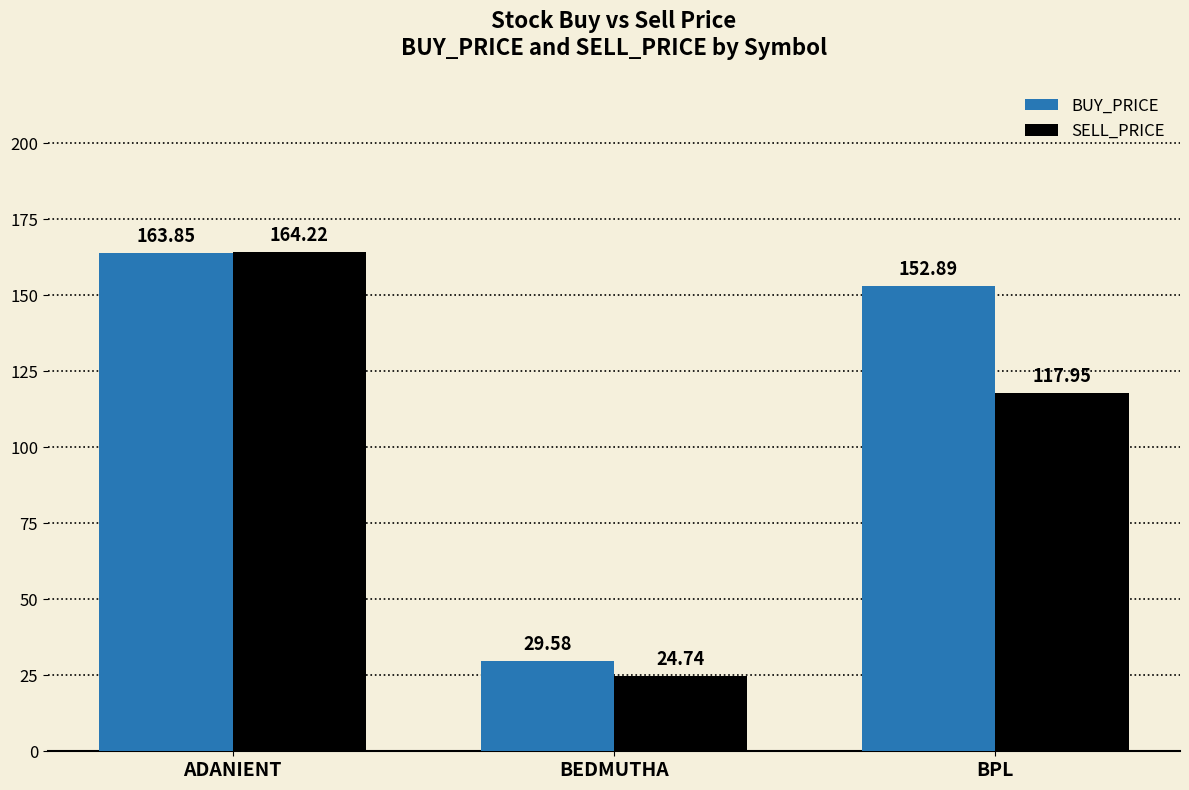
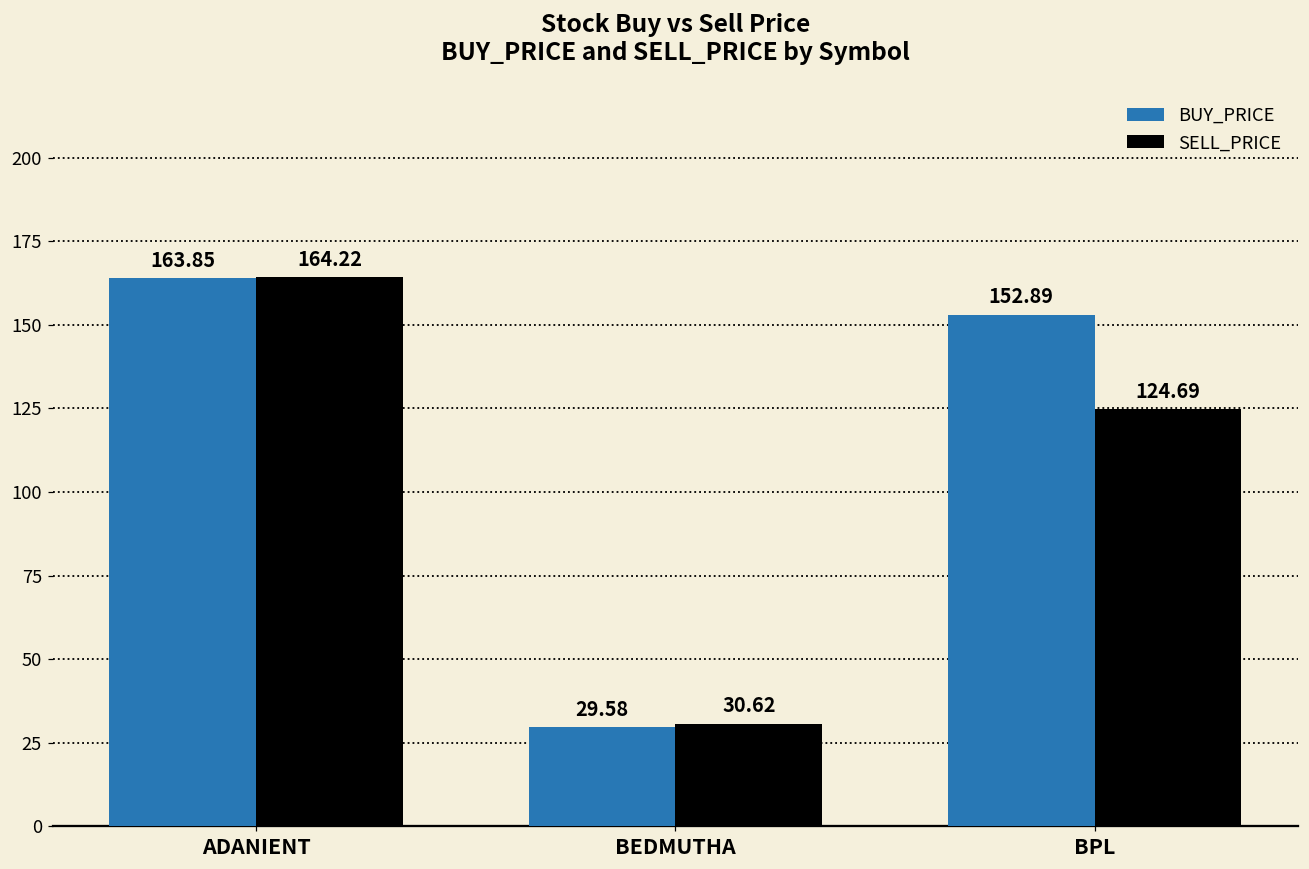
  {
    "BUY_PRICE": {
      "ADANIENT": 163.85,
      "BEDMUTHA": 29.58,
      "BPL": 152.89
    },
    "SELL_PRICE": {
      "ADANIENT": 164.22,
-     "BEDMUTHA": 24.74,
-     "BPL": 117.95
+     "BEDMUTHA": 30.62,
+     "BPL": 124.69
    }
  }
